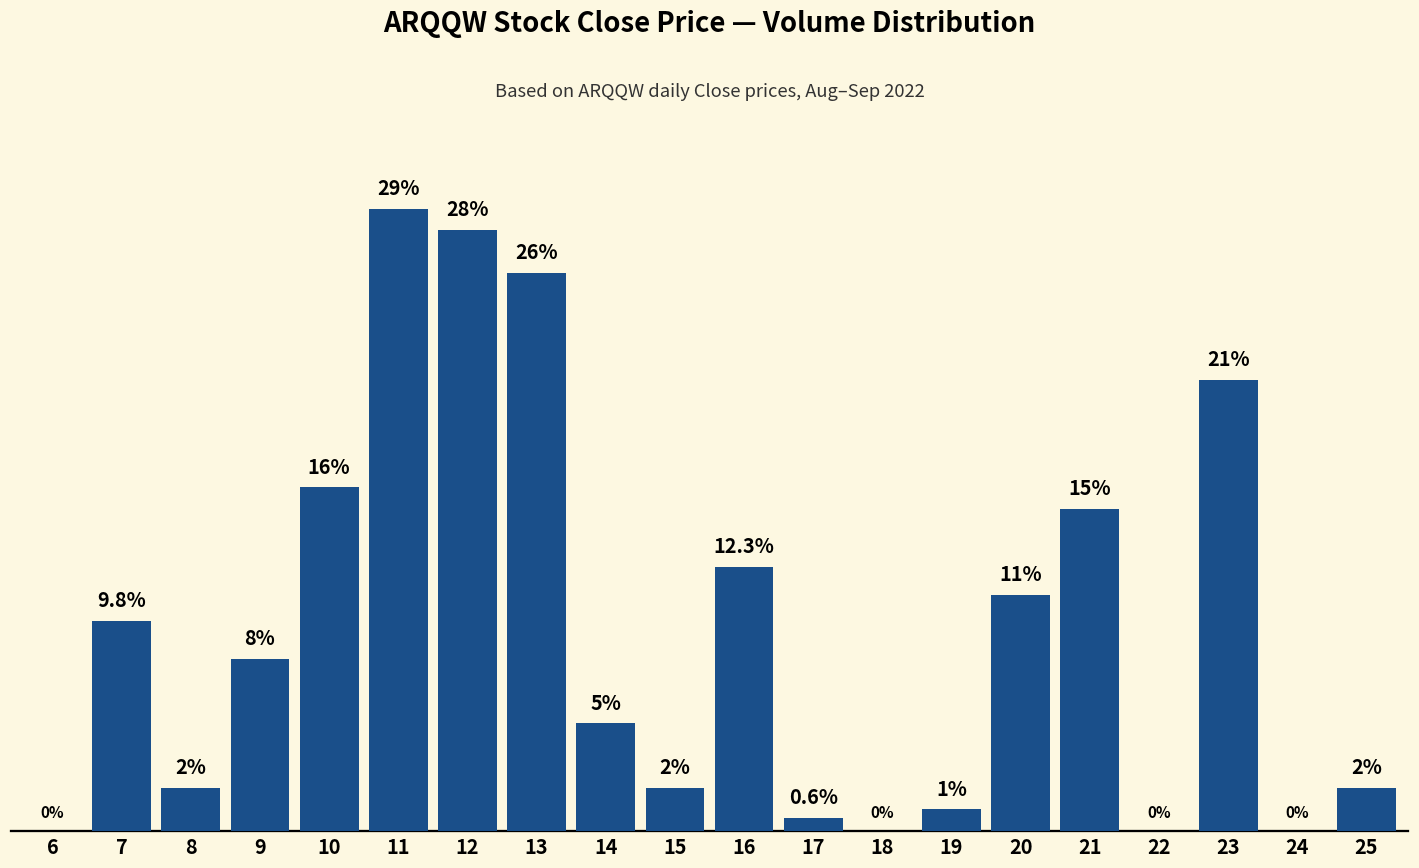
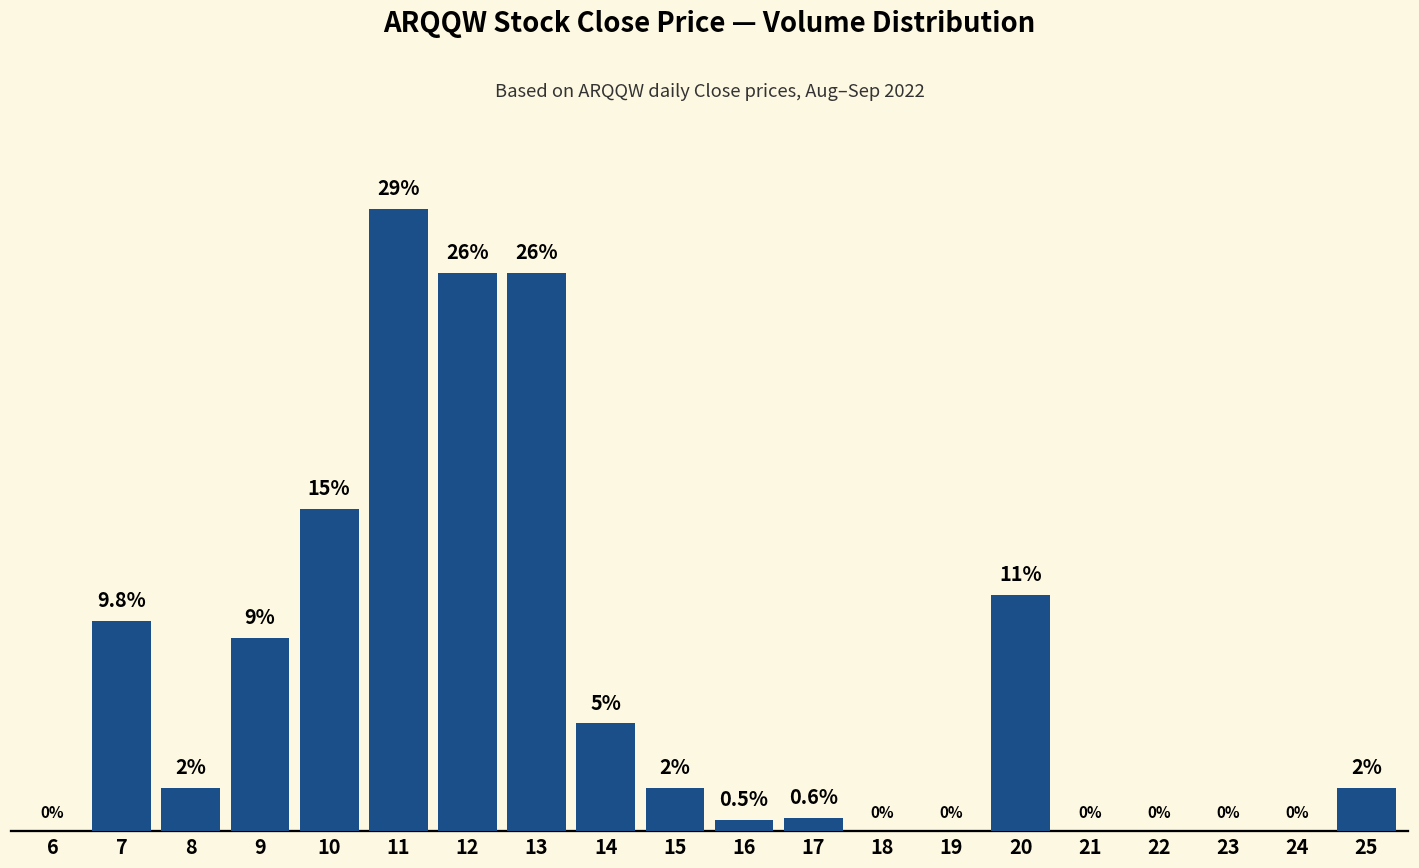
  {
    "6": "0%",
    "7": "9.8%",
    "8": "2%",
-   "9": "8%",
-   "10": "16%",
+   "9": "9%",
+   "10": "15%",
    "11": "29%",
-   "12": "28%",
+   "12": "26%",
    "13": "26%",
    "14": "5%",
    "15": "2%",
-   "16": "12.3%",
+   "16": "0.5%",
    "17": "0.6%",
    "18": "0%",
-   "19": "1%",
+   "19": "0%",
    "20": "11%",
-   "21": "15%",
+   "21": "0%",
    "22": "0%",
-   "23": "21%",
+   "23": "0%",
    "24": "0%",
    "25": "2%"
  }
